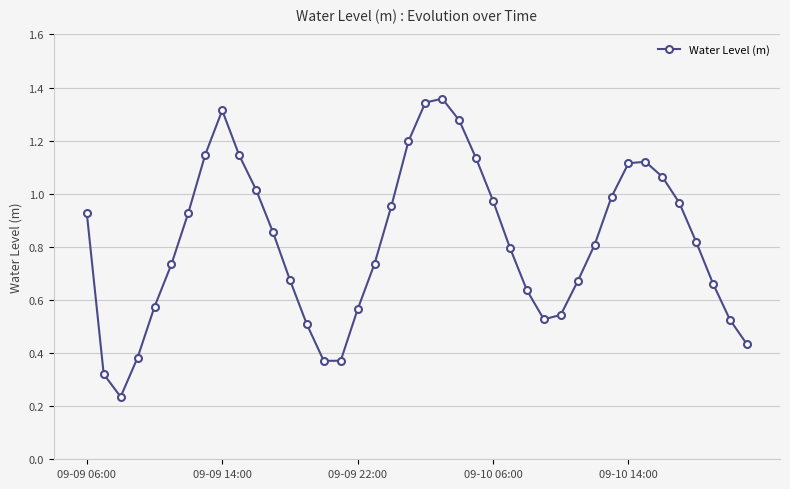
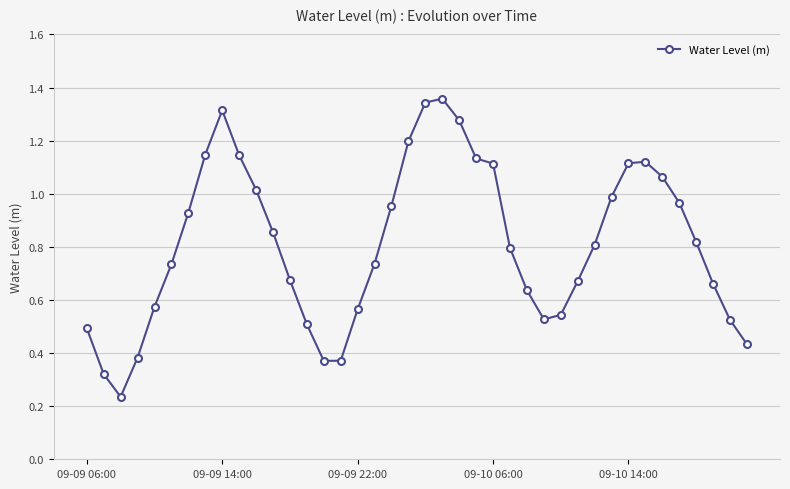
  {
-   "09-09 06:00": 0.93,
+   "09-09 06:00": 0.49,
    "09-09 14:00": 1.31,
    "09-09 22:00": 0.56,
-   "09-10 06:00": 0.97,
+   "09-10 06:00": 1.11,
    "09-10 14:00": 1.12
  }
